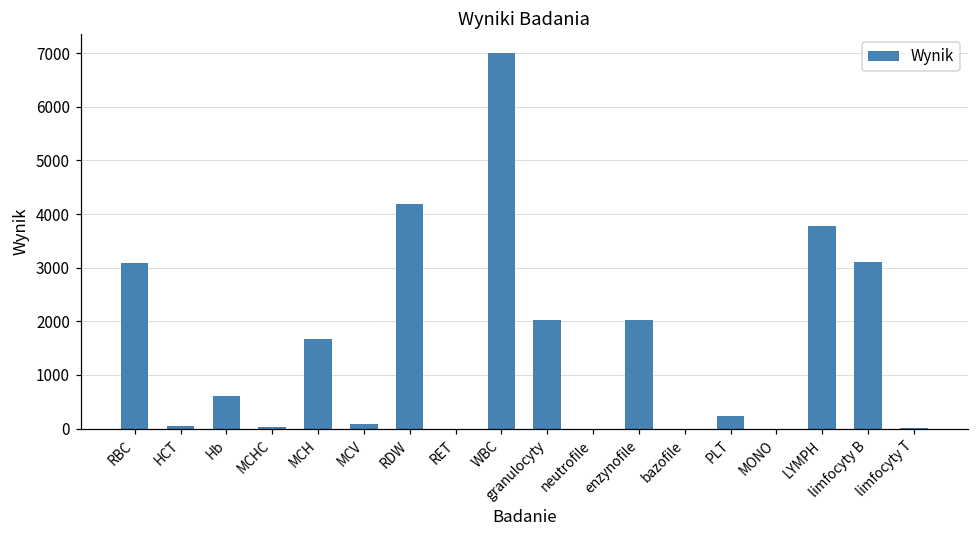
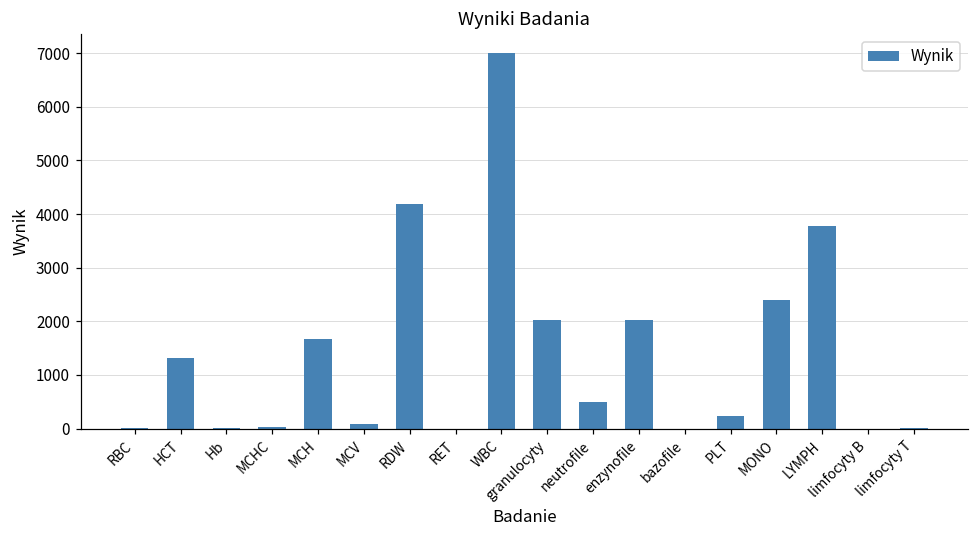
  {
-   "RBC": 3100,
-   "HCT": 100,
-   "Hb": 600,
+   "RBC": 0,
+   "HCT": 1300,
+   "Hb": 0,
    "MCH": 1700,
    "MCV": 100,
    "RDW": 4200,
    "WBC": 7000,
    "granulocyty": 2000,
-   "neutrofile": 0,
+   "neutrofile": 500,
    "enzynofile": 2000,
    "PLT": 200,
-   "MONO": 0,
+   "MONO": 2400,
    "LYMPH": 3800,
-   "limfocyty B": 3100
+   "limfocyty B": 0
  }
